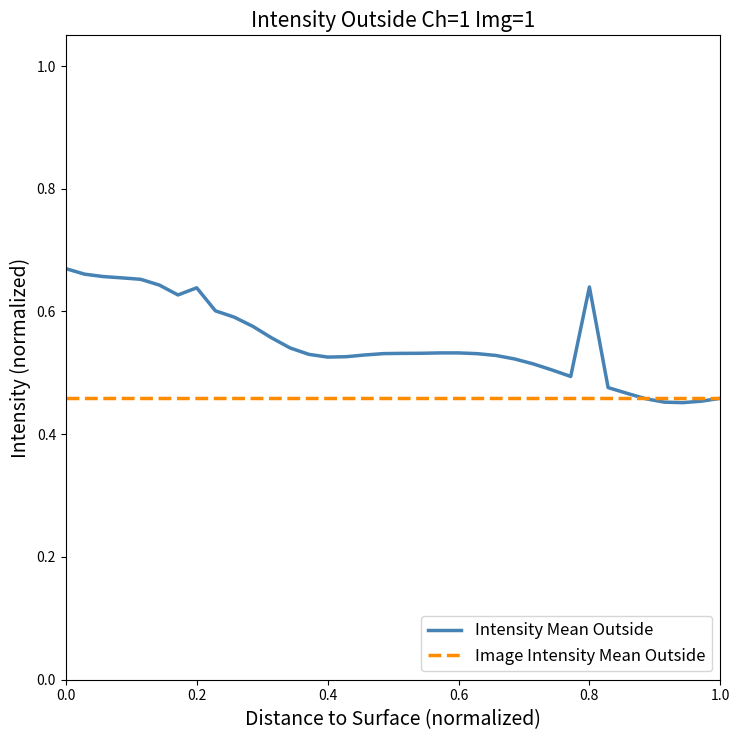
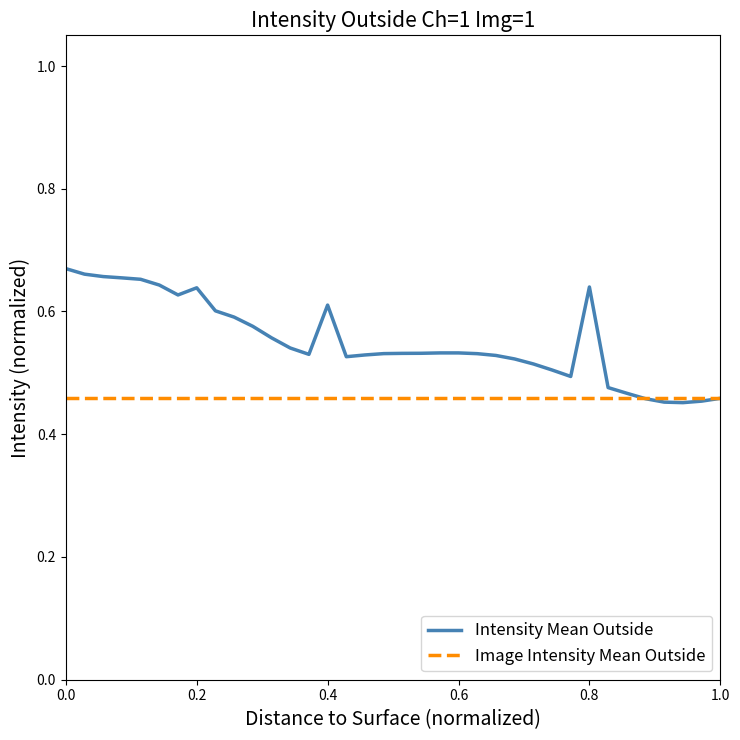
  {
    "Intensity Mean Outside": {
      "0.0": 0.67,
      "0.2": 0.64,
-     "0.4": 0.53,
+     "0.4": 0.61,
      "0.6": 0.53,
      "0.8": 0.64
    },
    "Image Intensity Mean Outside": {
      "0.0": 0.46,
      "0.2": 0.46,
      "0.4": 0.46,
      "0.6": 0.46,
      "0.8": 0.46
    }
  }
